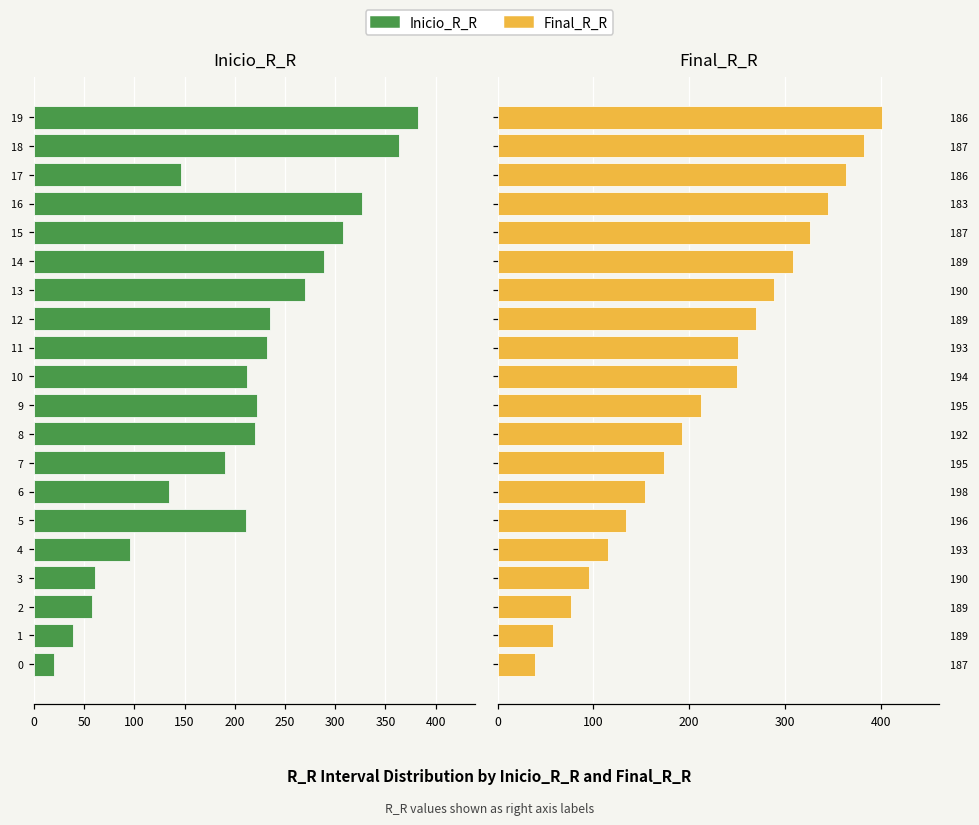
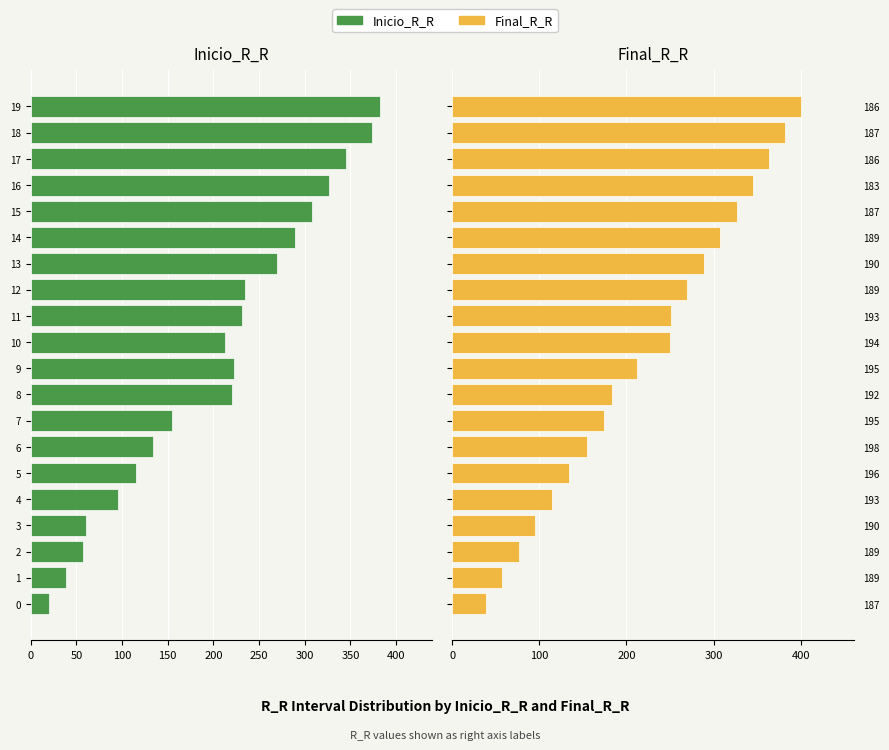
  {
    "Inicio_R_R": {
      "19": 380,
-     "18": 360,
-     "17": 150,
+     "18": 370,
+     "17": 340,
      "16": 330,
      "15": 310,
      "14": 290,
      "13": 270,
      "12": 230,
      "11": 230,
      "10": 210,
      "9": 220,
      "8": 220,
-     "7": 190,
+     "7": 150,
      "6": 130,
-     "5": 210,
+     "5": 110,
      "4": 100,
      "3": 60,
      "2": 60,
      "1": 40,
      "0": 20
    },
    "Final_R_R": {
      "183": 340,
      "194": 250,
-     "192": 190,
+     "192": 180,
      "198": 150,
      "196": 130
    }
  }
